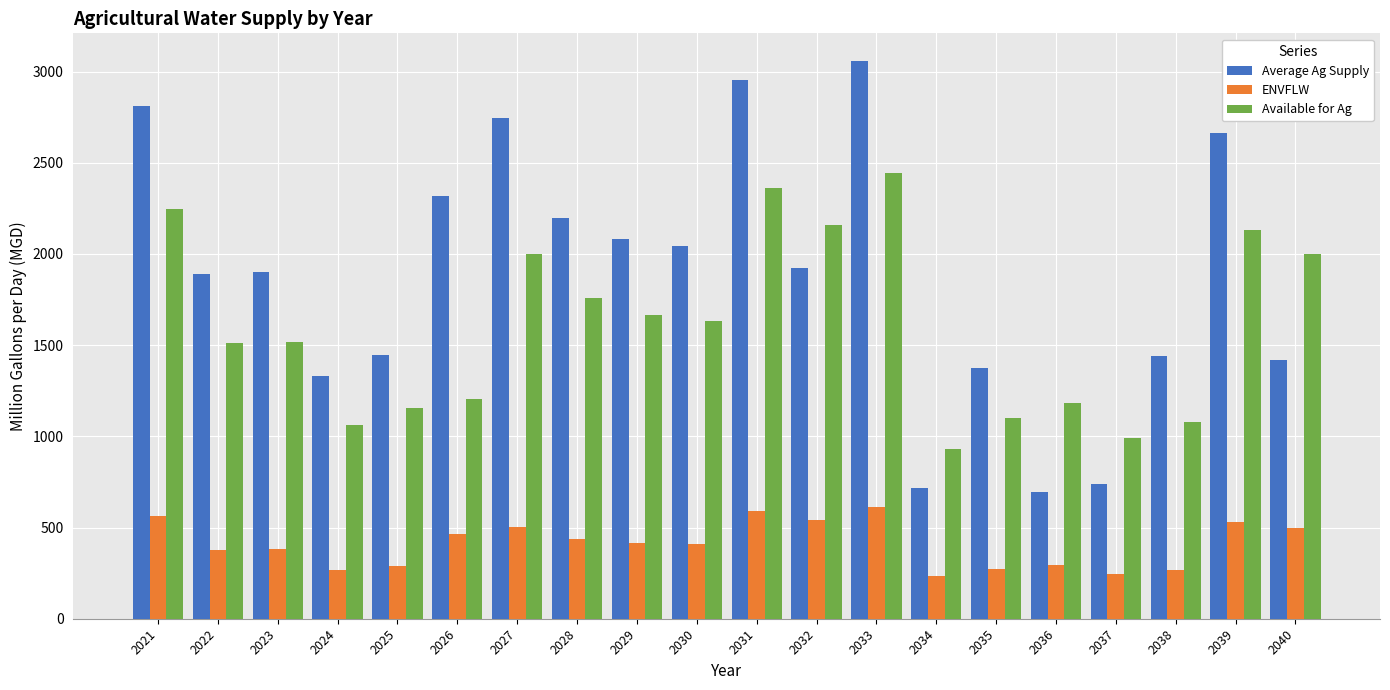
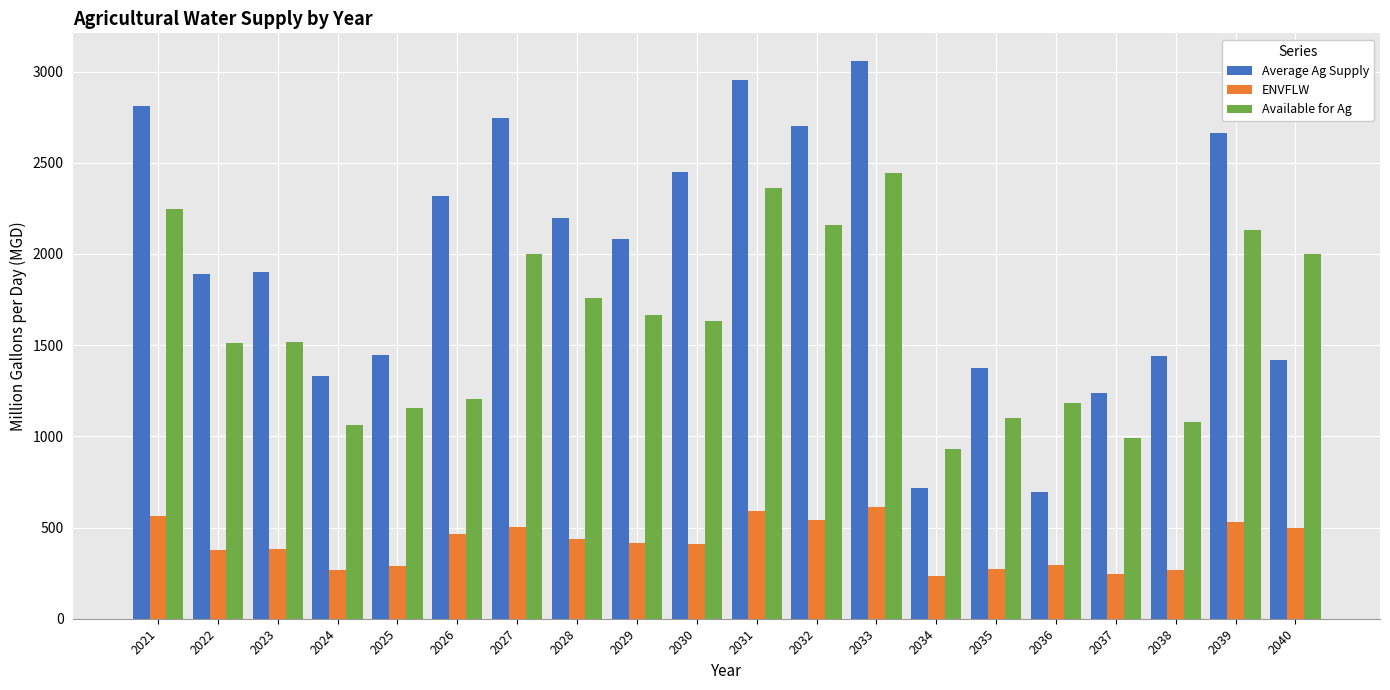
  {
    "Average Ag Supply": {
      "2021": 2810,
      "2022": 1890,
      "2023": 1900,
      "2024": 1330,
      "2025": 1450,
      "2026": 2320,
      "2027": 2740,
      "2028": 2200,
      "2029": 2080,
-     "2030": 2040,
+     "2030": 2450,
      "2031": 2950,
-     "2032": 1930,
+     "2032": 2700,
      "2033": 3060,
      "2034": 710,
      "2035": 1370,
      "2036": 690,
-     "2037": 740,
+     "2037": 1240,
      "2038": 1440,
      "2039": 2670,
      "2040": 1420
    },
    "ENVFLW": {
      "2021": 560,
      "2022": 380,
      "2023": 380,
      "2024": 270,
      "2025": 290,
      "2026": 460,
      "2027": 500,
      "2028": 440,
      "2029": 420,
      "2030": 410,
      "2031": 590,
      "2032": 540,
      "2033": 610,
      "2034": 230,
      "2035": 270,
      "2036": 300,
      "2037": 250,
      "2038": 270,
      "2039": 530,
      "2040": 500
    },
    "Available for Ag": {
      "2021": 2250,
      "2022": 1510,
      "2023": 1520,
      "2024": 1060,
      "2025": 1160,
      "2026": 1200,
      "2027": 2000,
      "2028": 1760,
      "2029": 1660,
      "2030": 1630,
      "2031": 2360,
      "2032": 2160,
      "2033": 2450,
      "2034": 930,
      "2035": 1100,
      "2036": 1180,
      "2037": 990,
      "2038": 1080,
      "2039": 2130,
      "2040": 2000
    }
  }
